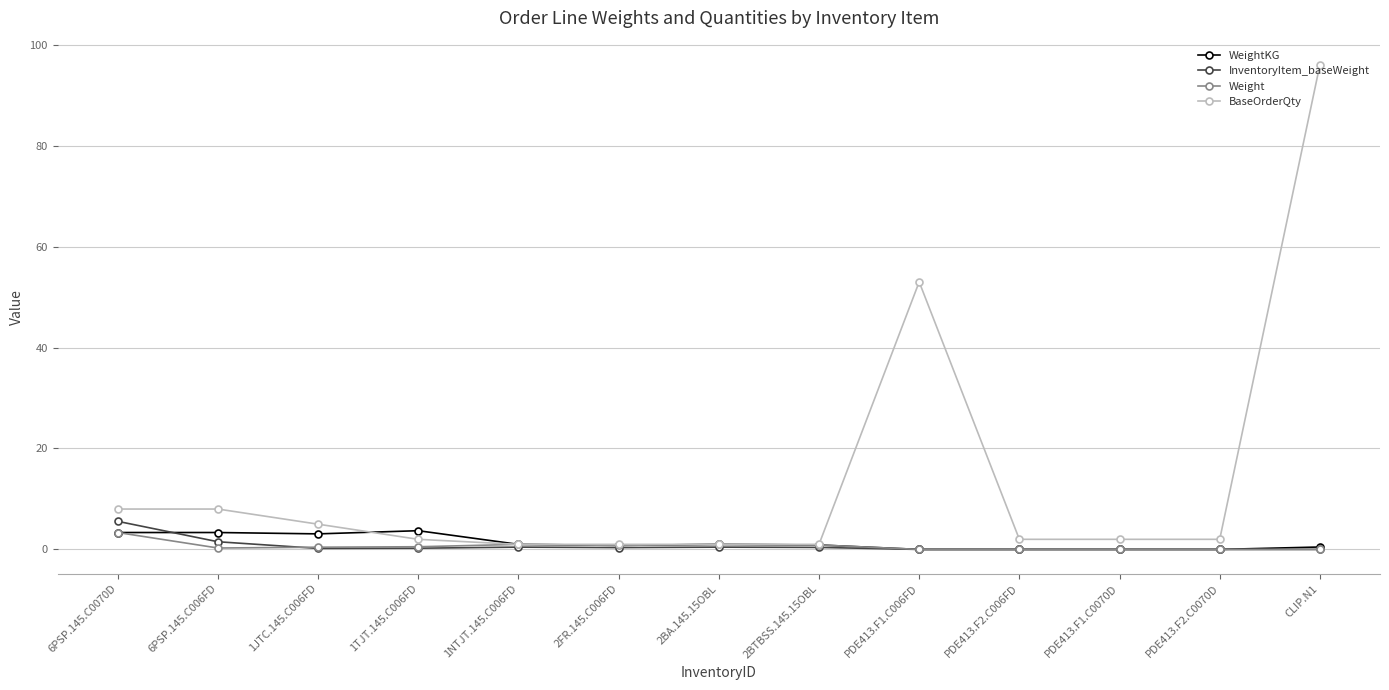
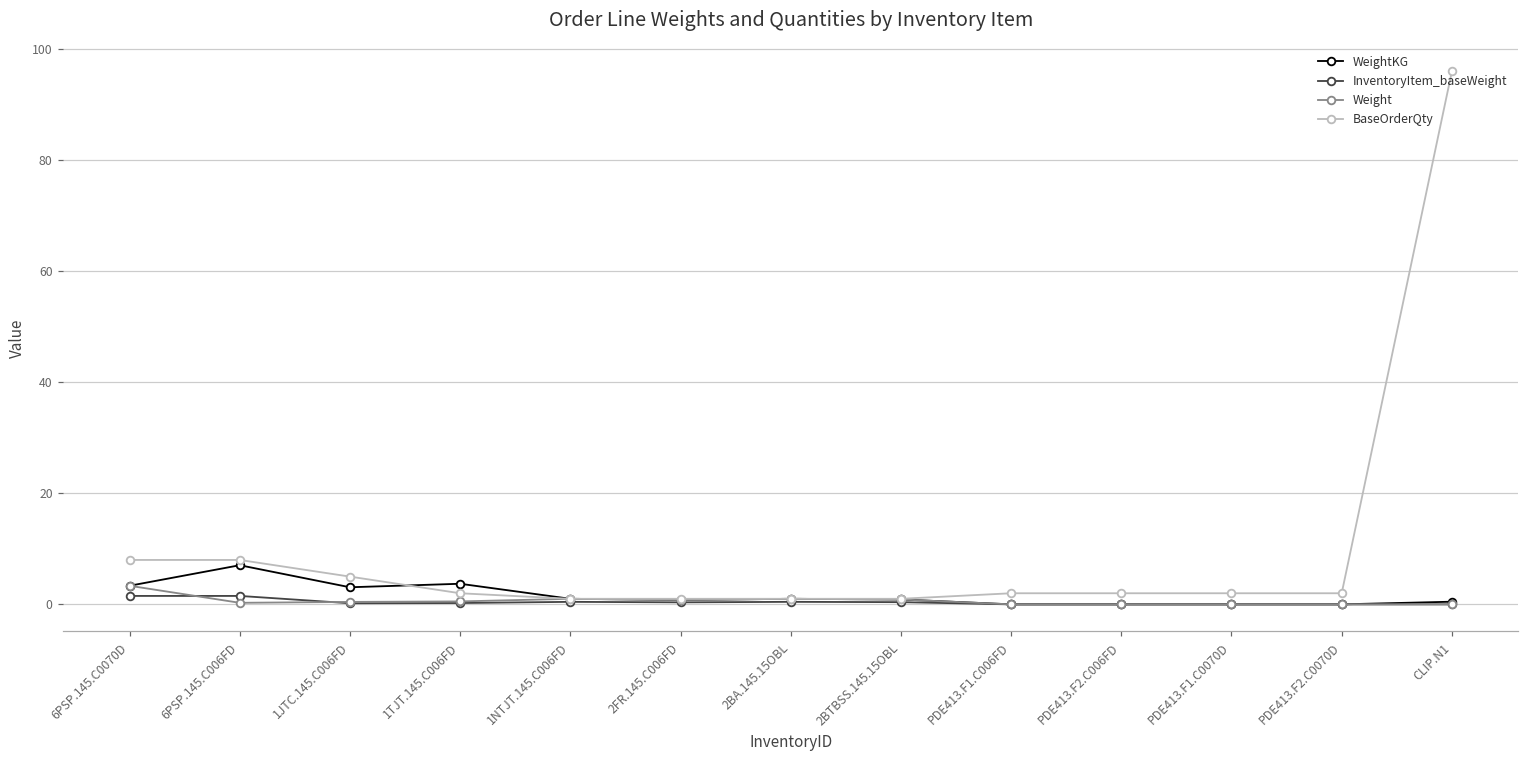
  {
    "WeightKG": {
-     "6PSP.145.C006FD": 3,
+     "6PSP.145.C006FD": 7,
      "1JTC.145.C006FD": 3,
      "1TJT.145.C006FD": 4
    },
    "InventoryItem_baseWeight": {
-     "6PSP.145.C0070D": 6,
+     "6PSP.145.C0070D": 2,
      "6PSP.145.C006FD": 2,
      "1NTJT.145.C006FD": 0,
      "2BA.145.15OBL": 0
    },
    "Weight": {
      "6PSP.145.C006FD": 0
    },
    "BaseOrderQty": {
      "6PSP.145.C0070D": 8,
      "6PSP.145.C006FD": 8,
      "1JTC.145.C006FD": 5,
      "1TJT.145.C006FD": 2,
-     "PDE413.F1.C006FD": 53,
+     "PDE413.F1.C006FD": 2,
      "PDE413.F2.C006FD": 2,
      "PDE413.F1.C0070D": 2,
      "PDE413.F2.C0070D": 2,
      "CLIP.N1": 96
    }
  }
